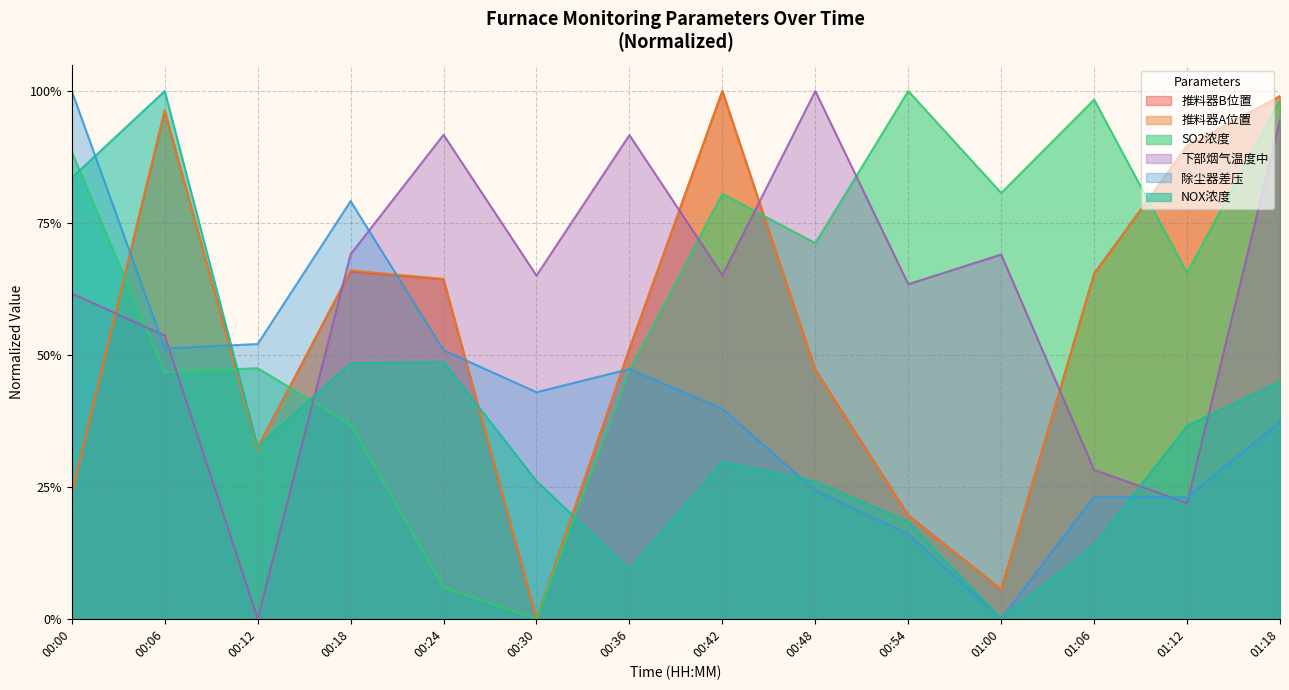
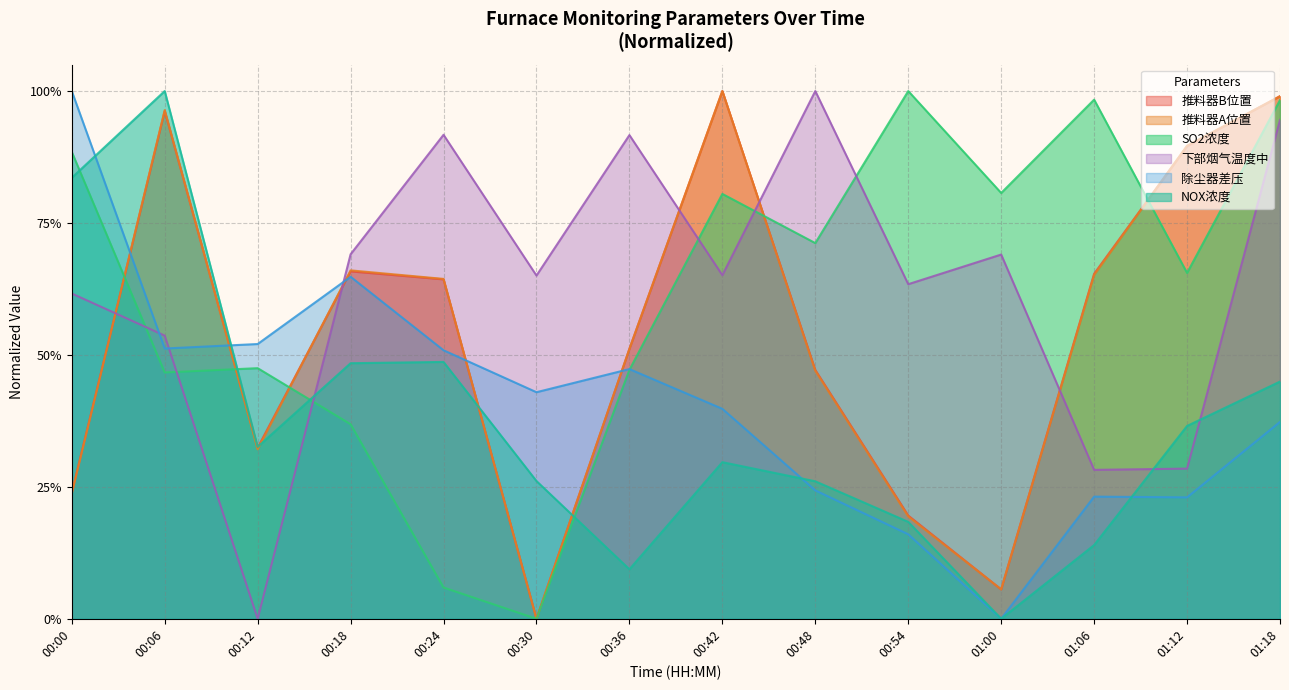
  {
    "下部烟气温度中": {
      "00:00": "62%",
      "00:06": "54%",
      "00:12": "0%",
      "00:18": "69%",
      "00:24": "92%",
      "00:30": "65%",
      "00:36": "92%",
      "00:42": "65%",
      "00:48": "100%",
      "00:54": "63%",
      "01:00": "69%",
      "01:06": "28%",
-     "01:12": "22%",
+     "01:12": "28%",
      "01:18": "95%"
    },
    "除尘器差压": {
      "00:00": "100%",
      "00:06": "51%",
      "00:12": "52%",
-     "00:18": "79%",
+     "00:18": "65%",
      "00:24": "51%",
      "00:30": "43%",
      "00:42": "40%",
      "00:48": "24%",
      "00:54": "16%",
      "01:06": "23%",
      "01:12": "23%",
      "01:18": "37%"
    }
  }
